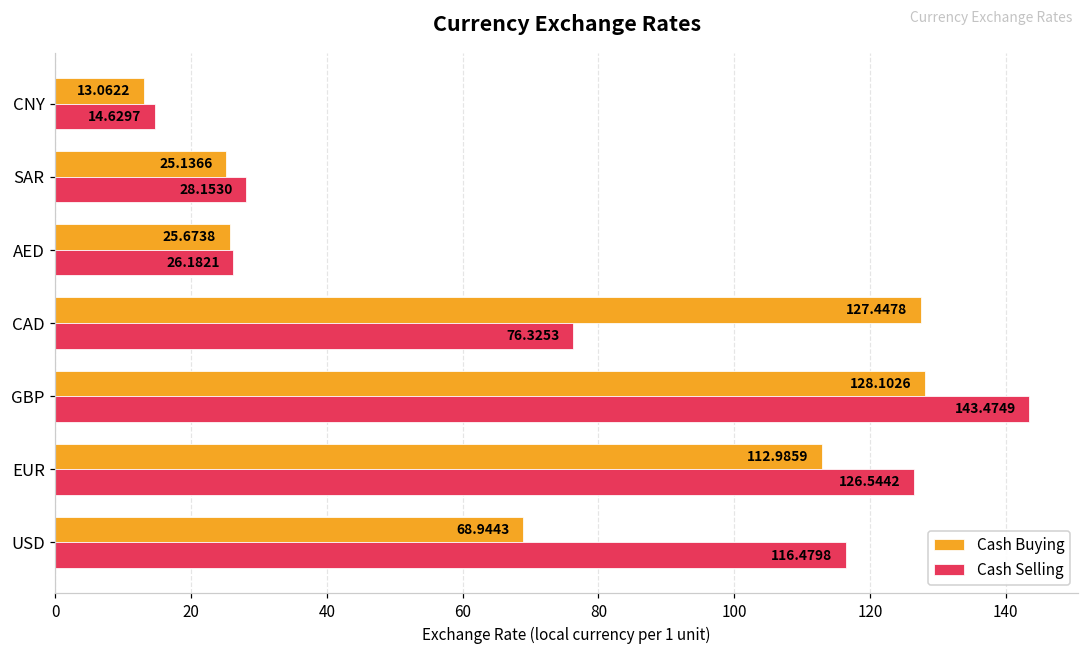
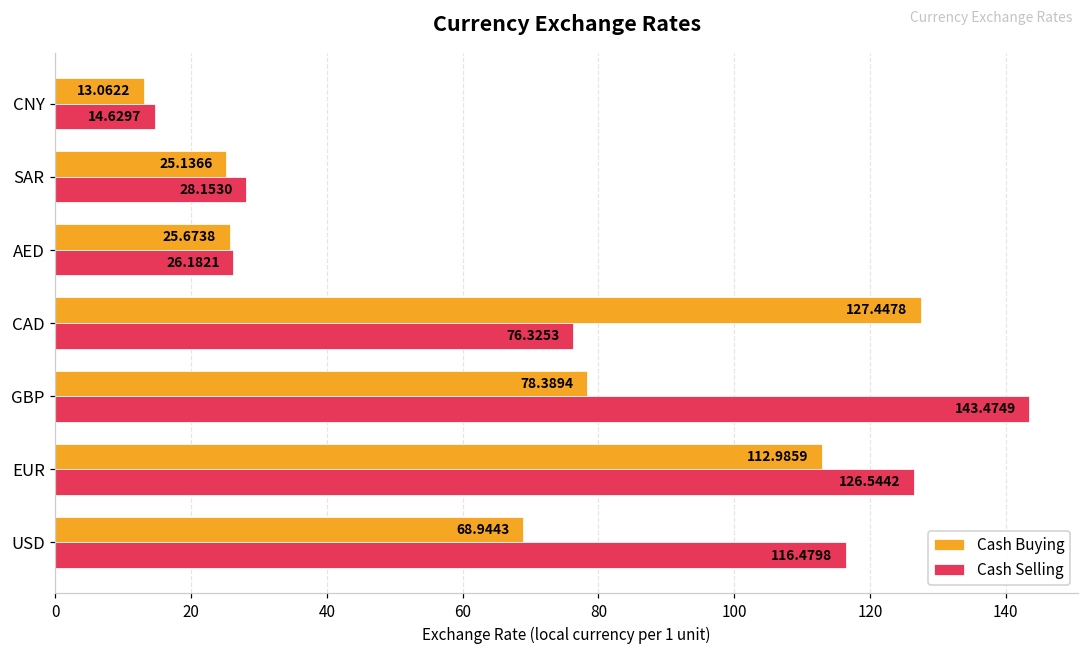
  {
    "Cash Buying": {
      "CNY": 13.0622,
      "SAR": 25.1366,
      "AED": 25.6738,
      "CAD": 127.4478,
-     "GBP": 128.1026,
+     "GBP": 78.3894,
      "EUR": 112.9859,
      "USD": 68.9443
    },
    "Cash Selling": {
      "CNY": 14.6297,
      "SAR": 28.1530,
      "AED": 26.1821,
      "CAD": 76.3253,
      "GBP": 143.4749,
      "EUR": 126.5442,
      "USD": 116.4798
    }
  }
